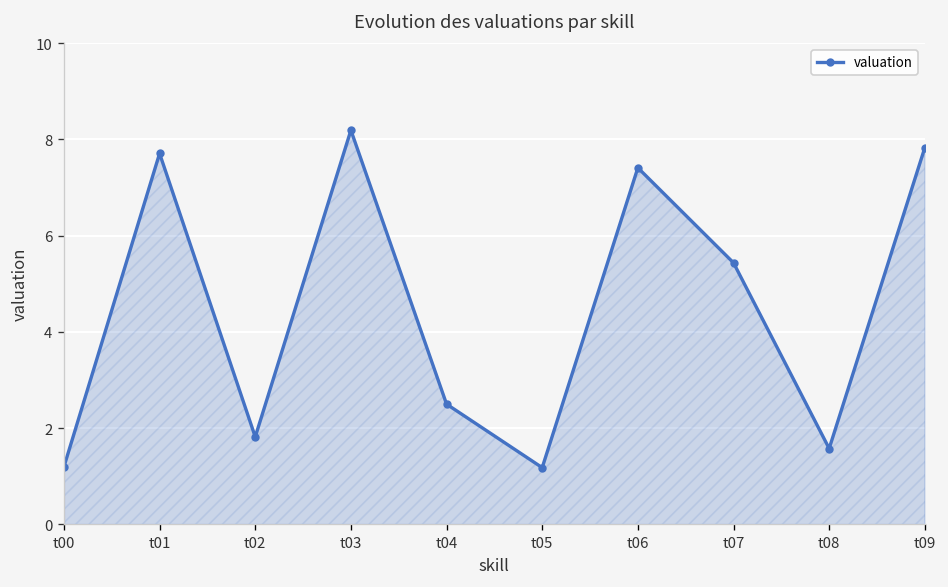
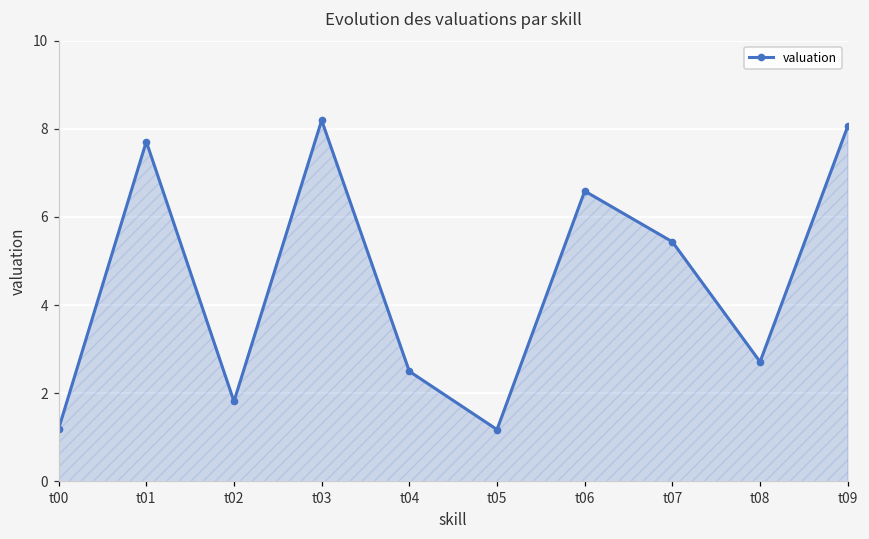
  {
    "t00": 1.2,
    "t01": 7.7,
    "t02": 1.8,
    "t03": 8.2,
    "t04": 2.5,
    "t05": 1.2,
-   "t06": 7.4,
+   "t06": 6.6,
    "t07": 5.4,
-   "t08": 1.6,
-   "t09": 7.8
+   "t08": 2.7,
+   "t09": 8.1
  }
